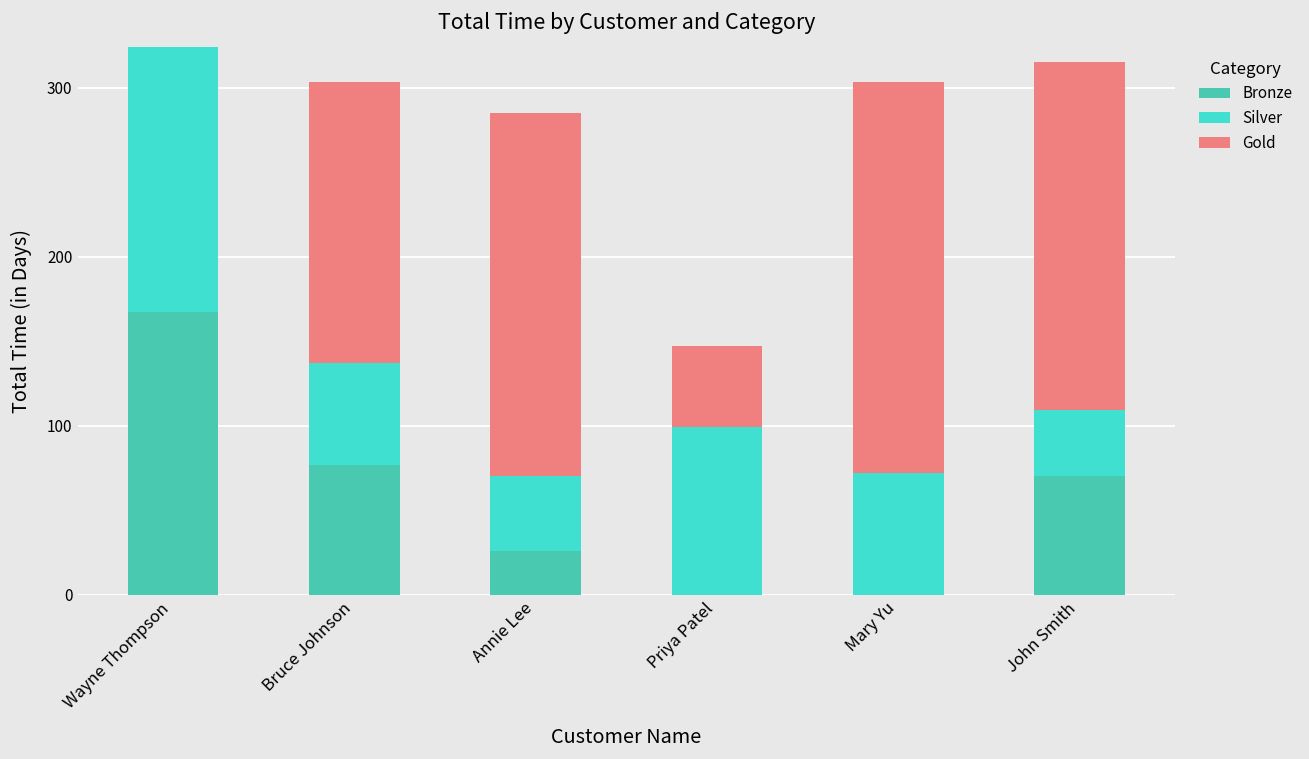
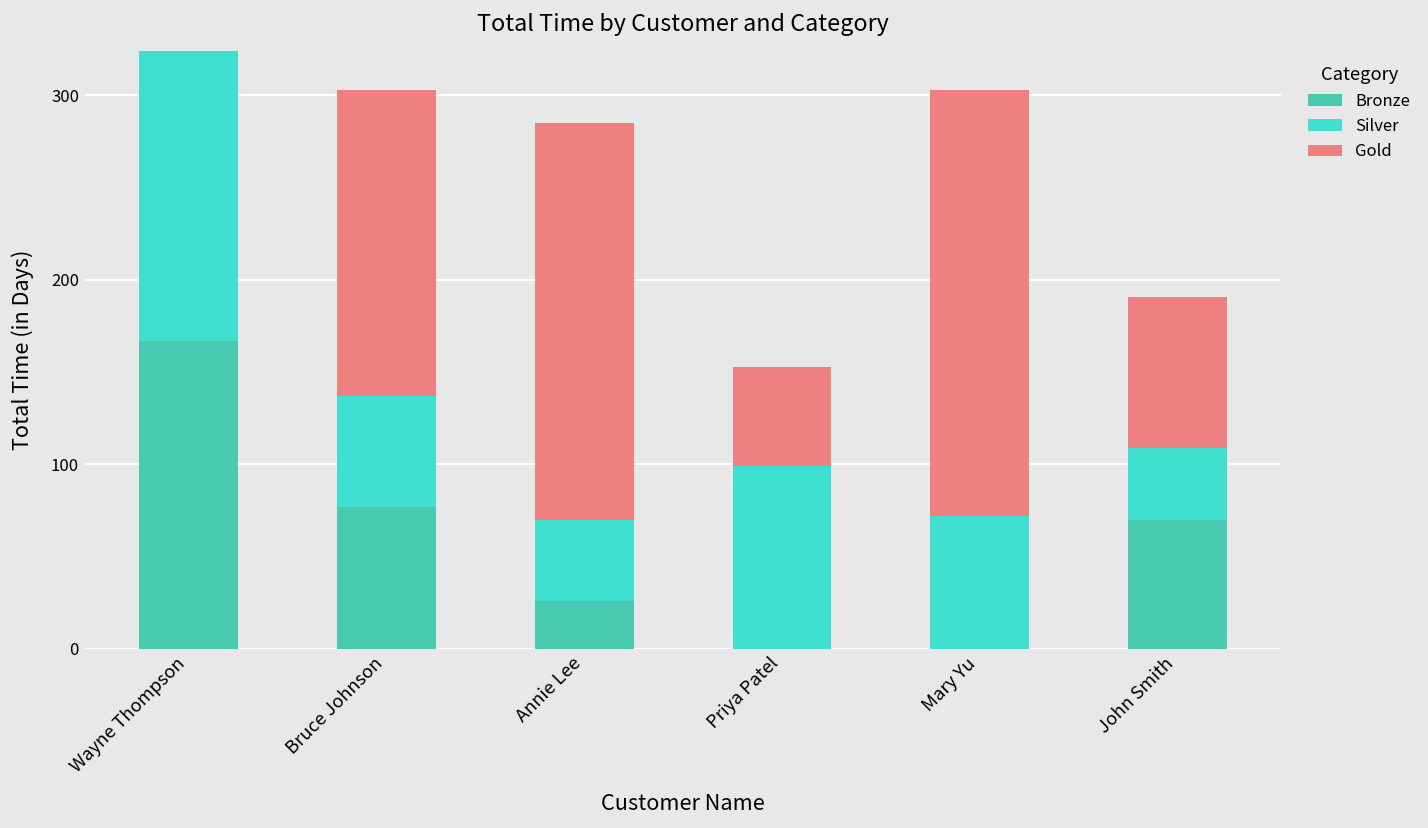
  {
    "Gold": {
      "Wayne Thompson": 0,
      "Bruce Johnson": 166,
      "Annie Lee": 215,
-     "Priya Patel": 48,
+     "Priya Patel": 54,
      "Mary Yu": 231,
-     "John Smith": 206
+     "John Smith": 82
    }
  }
